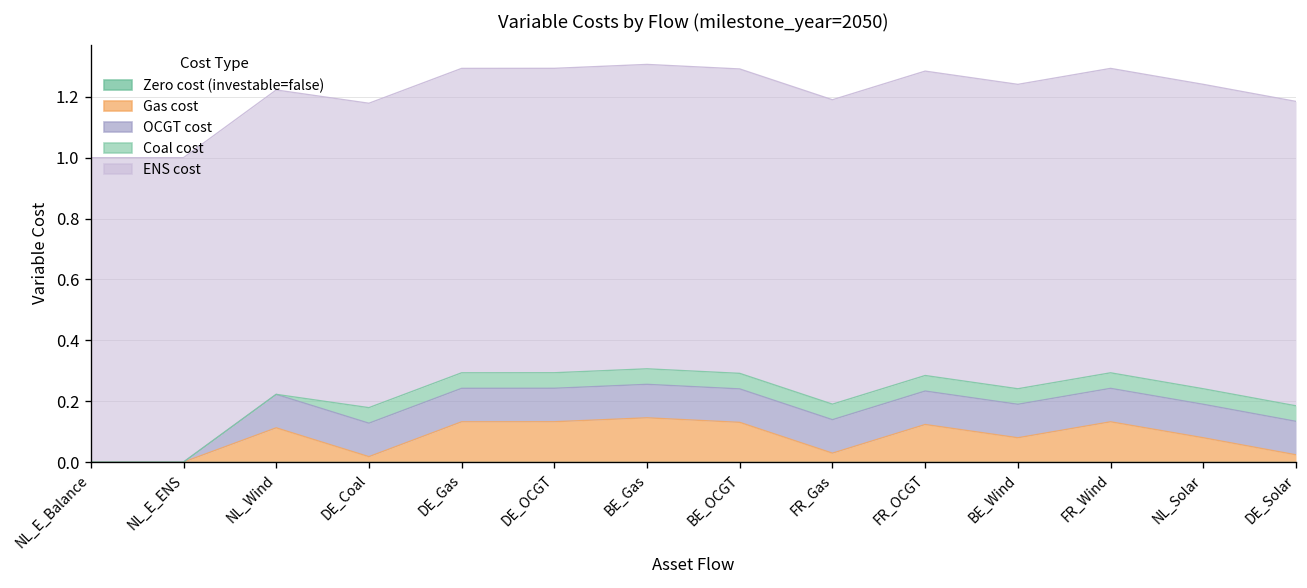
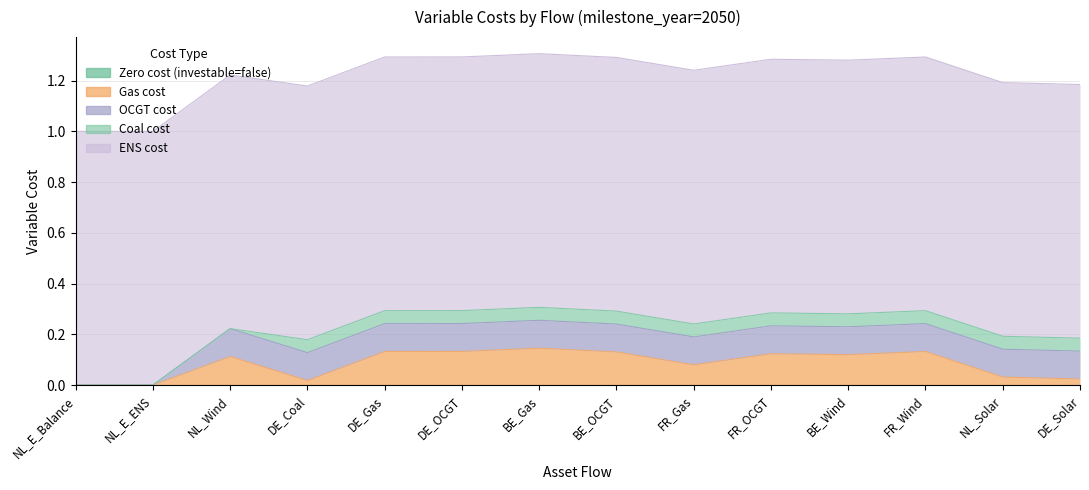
  {
    "Gas cost": {
      "NL_Wind": 0.11,
      "DE_Coal": 0.02,
      "DE_Gas": 0.13,
      "DE_OCGT": 0.13,
      "BE_Gas": 0.15,
      "BE_OCGT": 0.13,
-     "FR_Gas": 0.03,
+     "FR_Gas": 0.08,
      "FR_OCGT": 0.12,
-     "BE_Wind": 0.08,
+     "BE_Wind": 0.12,
      "FR_Wind": 0.13,
-     "NL_Solar": 0.08,
+     "NL_Solar": 0.03,
      "DE_Solar": 0.02
    }
  }
